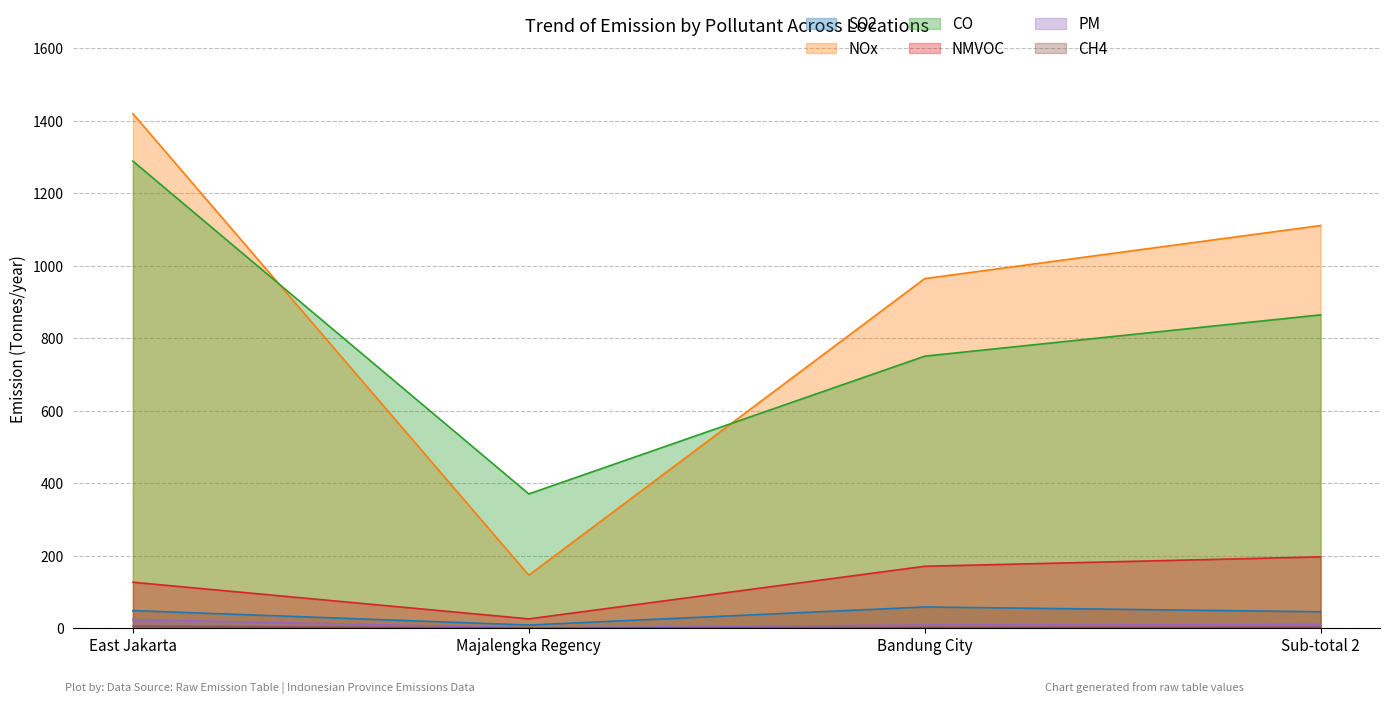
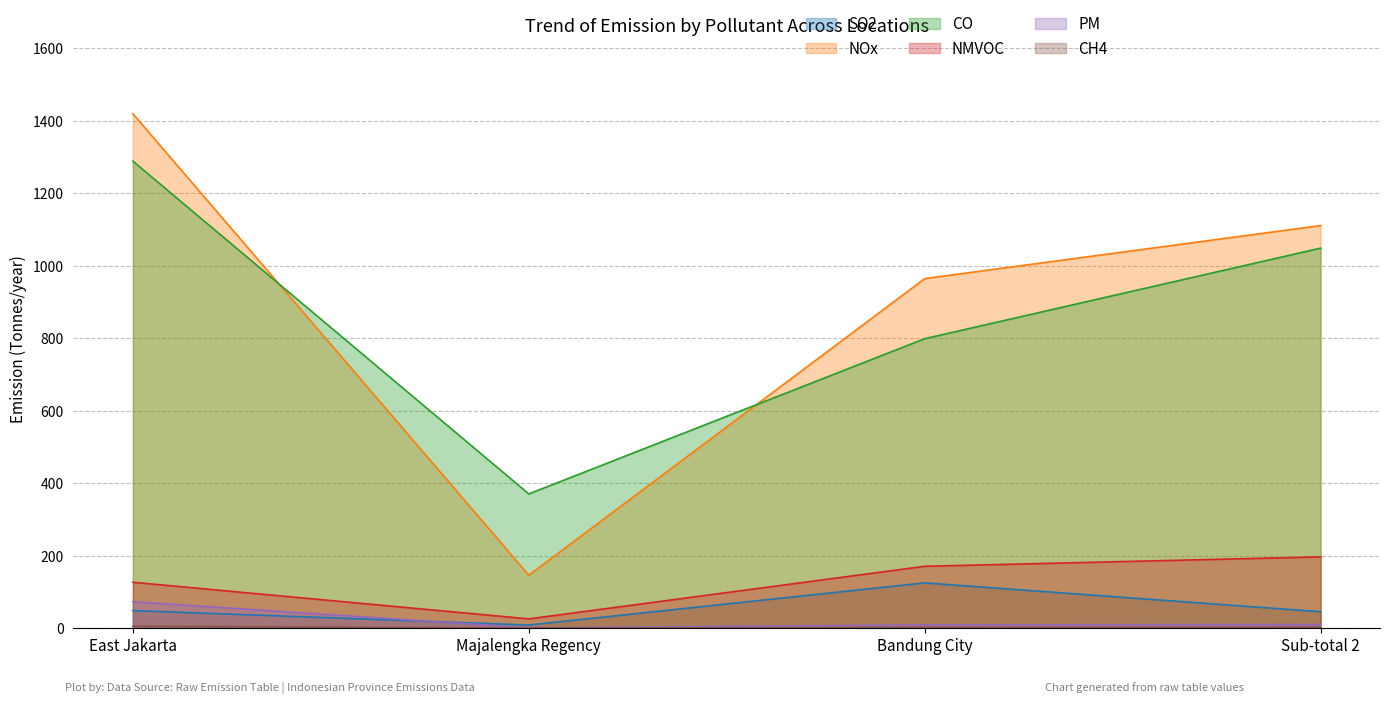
  {
    "SO2": {
      "East Jakarta": 50,
      "Majalengka Regency": 10,
-     "Bandung City": 60,
+     "Bandung City": 130,
      "Sub-total 2": 50
    },
    "CO": {
      "East Jakarta": 1290,
      "Majalengka Regency": 370,
-     "Bandung City": 750,
-     "Sub-total 2": 860
+     "Bandung City": 800,
+     "Sub-total 2": 1050
    },
    "PM": {
-     "East Jakarta": 20,
+     "East Jakarta": 70,
      "Sub-total 2": 10
    }
  }
